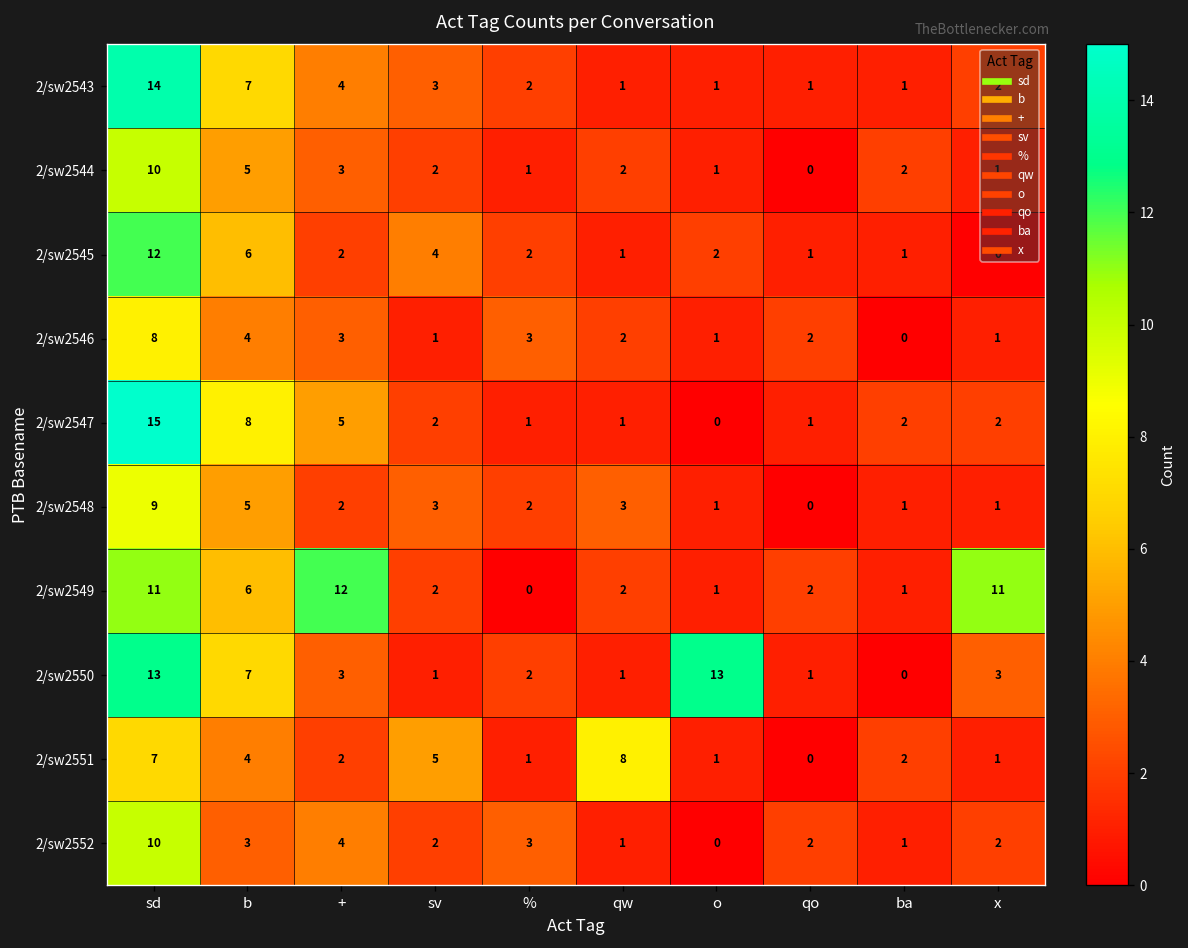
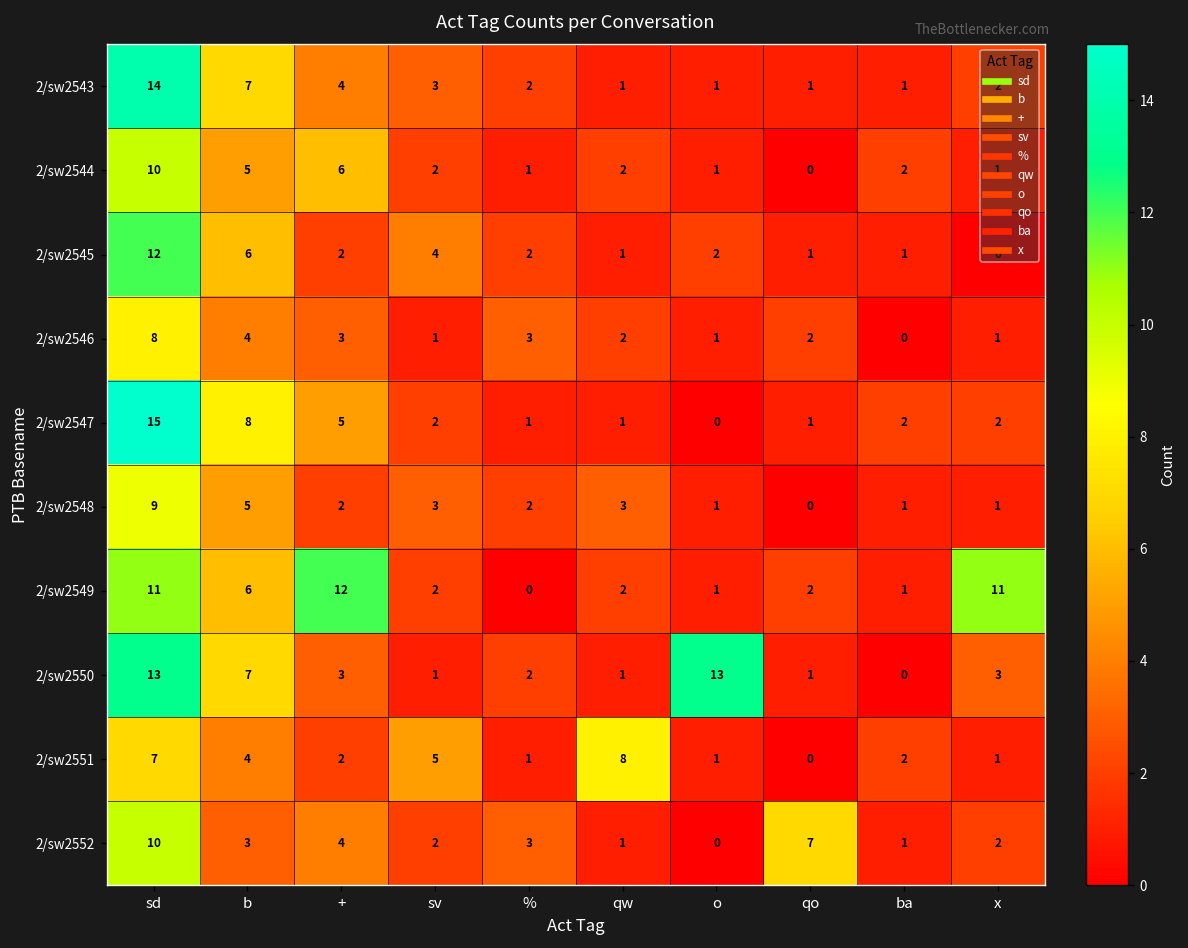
  {
    "2/sw2543": {
      "sd": 14,
      "b": 7,
      "+": 4,
      "sv": 3,
      "%": 2,
      "qw": 1,
      "o": 1,
      "qo": 1,
      "ba": 1
    },
    "2/sw2544": {
      "sd": 10,
      "b": 5,
-     "+": 3,
+     "+": 6,
      "sv": 2,
      "%": 1,
      "qw": 2,
      "o": 1,
      "qo": 0,
      "ba": 2
    },
    "2/sw2545": {
      "sd": 12,
      "b": 6,
      "+": 2,
      "sv": 4,
      "%": 2,
      "qw": 1,
      "o": 2,
      "qo": 1,
      "ba": 1
    },
    "2/sw2546": {
      "sd": 8,
      "b": 4,
      "+": 3,
      "sv": 1,
      "%": 3,
      "qw": 2,
      "o": 1,
      "qo": 2,
      "ba": 0,
      "x": 1
    },
    "2/sw2547": {
      "sd": 15,
      "b": 8,
      "+": 5,
      "sv": 2,
      "%": 1,
      "qw": 1,
      "o": 0,
      "qo": 1,
      "ba": 2,
      "x": 2
    },
    "2/sw2548": {
      "sd": 9,
      "b": 5,
      "+": 2,
      "sv": 3,
      "%": 2,
      "qw": 3,
      "o": 1,
      "qo": 0,
      "ba": 1,
      "x": 1
    },
    "2/sw2549": {
      "sd": 11,
      "b": 6,
      "+": 12,
      "sv": 2,
      "%": 0,
      "qw": 2,
      "o": 1,
      "qo": 2,
      "ba": 1,
      "x": 11
    },
    "2/sw2550": {
      "sd": 13,
      "b": 7,
      "+": 3,
      "sv": 1,
      "%": 2,
      "qw": 1,
      "o": 13,
      "qo": 1,
      "ba": 0,
      "x": 3
    },
    "2/sw2551": {
      "sd": 7,
      "b": 4,
      "+": 2,
      "sv": 5,
      "%": 1,
      "qw": 8,
      "o": 1,
      "qo": 0,
      "ba": 2,
      "x": 1
    },
    "2/sw2552": {
      "sd": 10,
      "b": 3,
      "+": 4,
      "sv": 2,
      "%": 3,
      "qw": 1,
      "o": 0,
-     "qo": 2,
+     "qo": 7,
      "ba": 1,
      "x": 2
    }
  }
